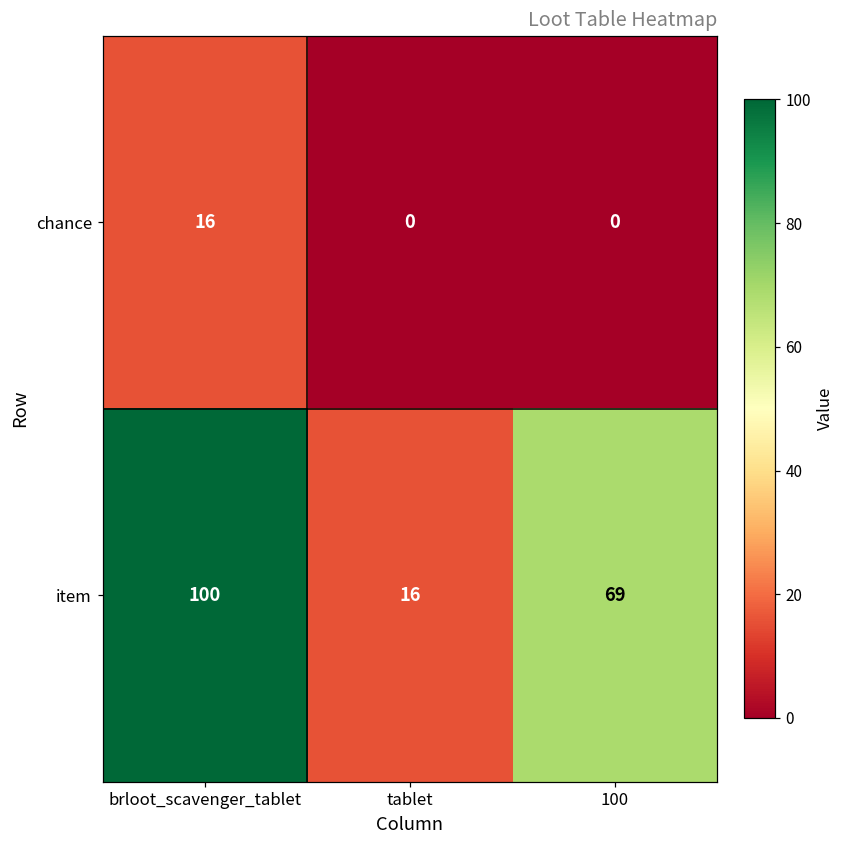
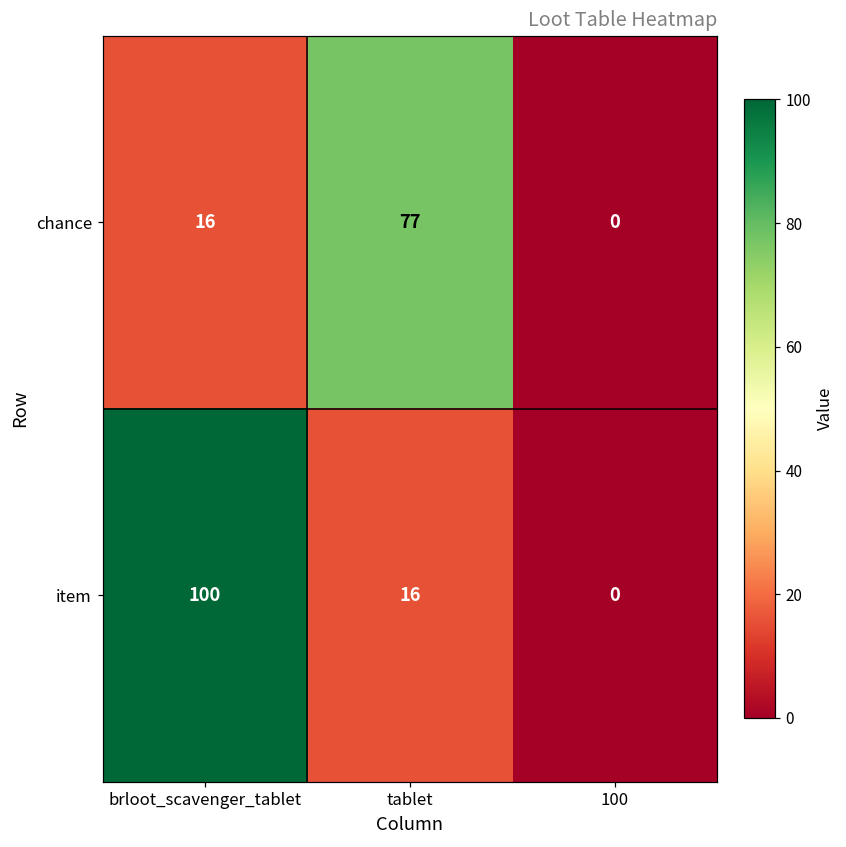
  {
    "chance": {
      "brloot_scavenger_tablet": 16,
-     "tablet": 0,
+     "tablet": 77,
      "100": 0
    },
    "item": {
      "brloot_scavenger_tablet": 100,
      "tablet": 16,
-     "100": 69
+     "100": 0
    }
  }
